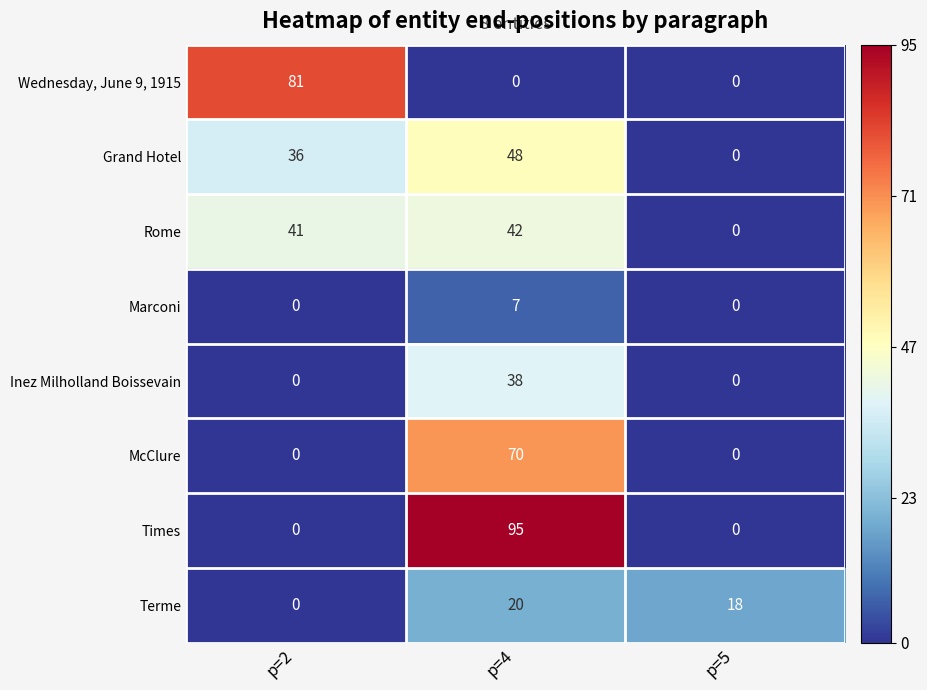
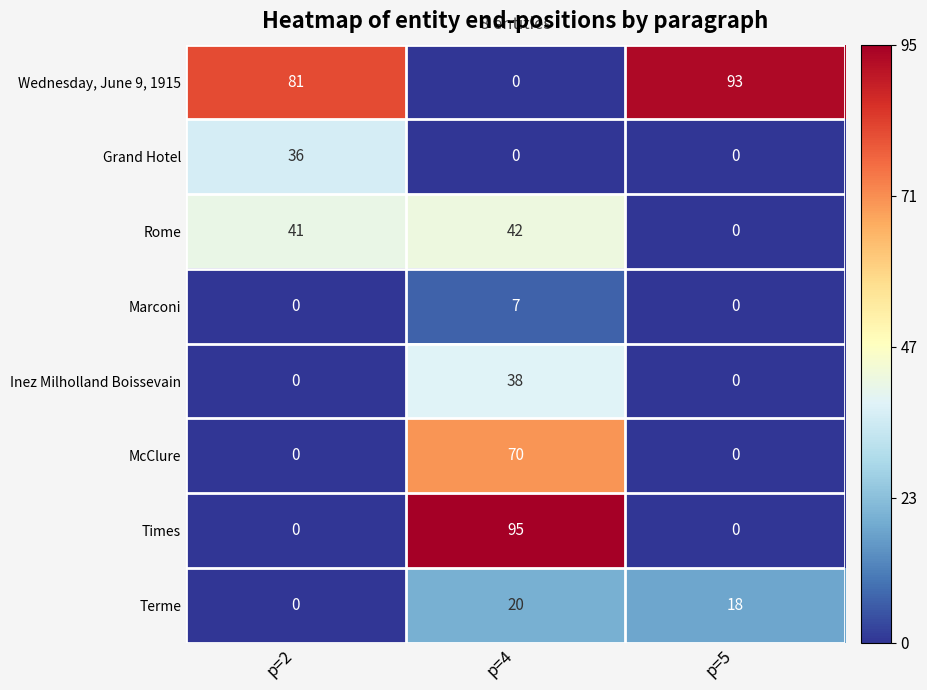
  {
    "Wednesday, June 9, 1915": {
      "p=2": 81,
      "p=4": 0,
-     "p=5": 0
+     "p=5": 93
    },
    "Grand Hotel": {
      "p=2": 36,
-     "p=4": 48,
+     "p=4": 0,
      "p=5": 0
    },
    "Rome": {
      "p=2": 41,
      "p=4": 42,
      "p=5": 0
    },
    "Marconi": {
      "p=2": 0,
      "p=4": 7,
      "p=5": 0
    },
    "Inez Milholland Boissevain": {
      "p=2": 0,
      "p=4": 38,
      "p=5": 0
    },
    "McClure": {
      "p=2": 0,
      "p=4": 70,
      "p=5": 0
    },
    "Times": {
      "p=2": 0,
      "p=4": 95,
      "p=5": 0
    },
    "Terme": {
      "p=2": 0,
      "p=4": 20,
      "p=5": 18
    }
  }
